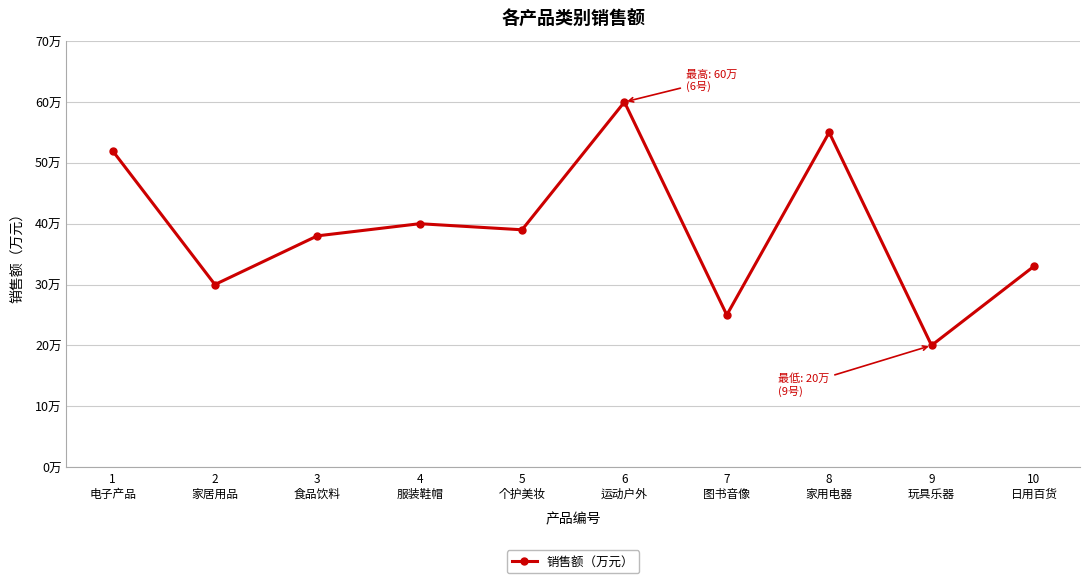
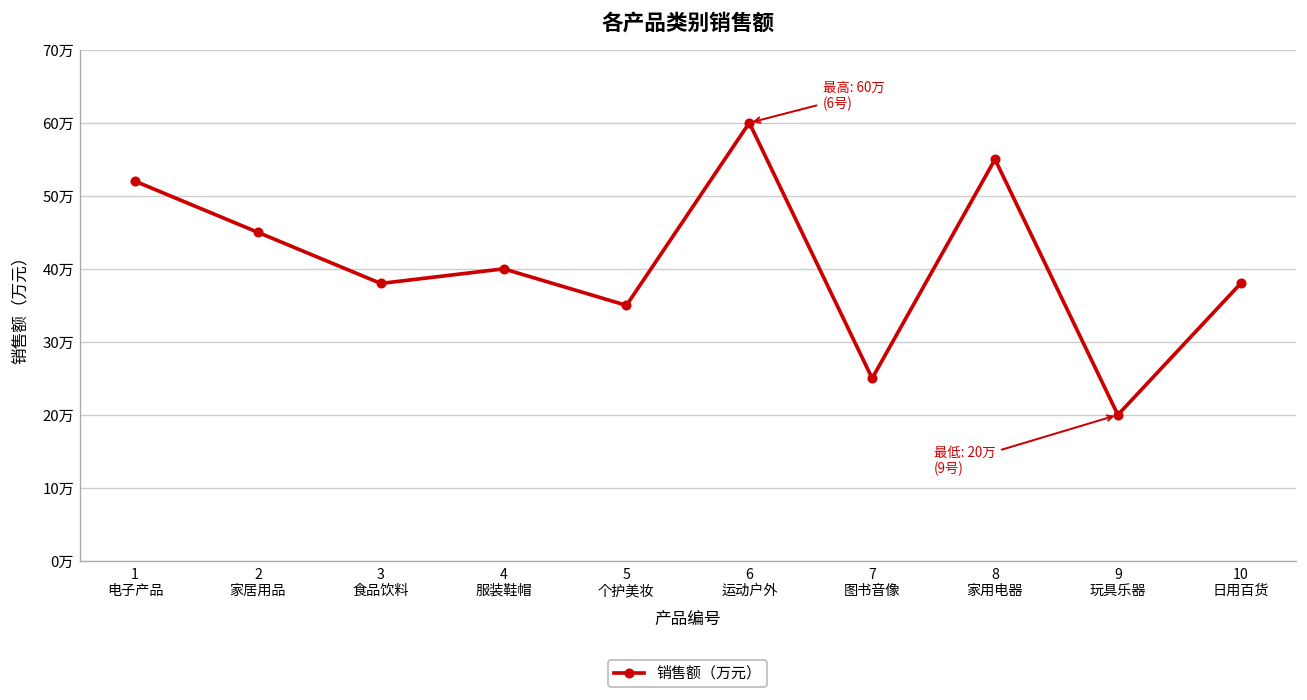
  {
    "1 电子产品": "52万",
-   "2 家居用品": "30万",
+   "2 家居用品": "45万",
    "3 食品饮料": "38万",
    "4 服装鞋帽": "40万",
-   "5 个护美妆": "39万",
+   "5 个护美妆": "35万",
    "7 图书音像": "25万",
    "8 家用电器": "55万",
-   "10 日用百货": "33万"
+   "10 日用百货": "38万"
  }
